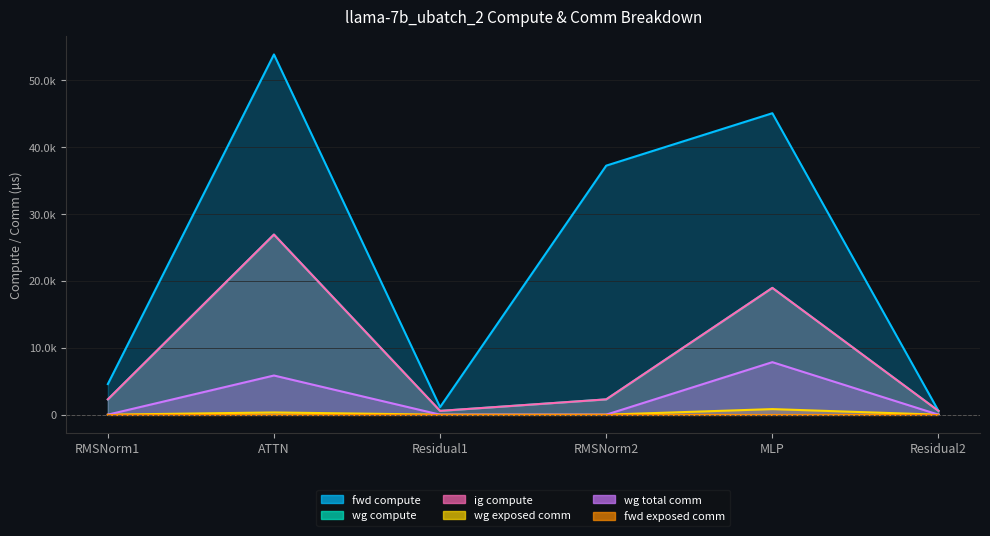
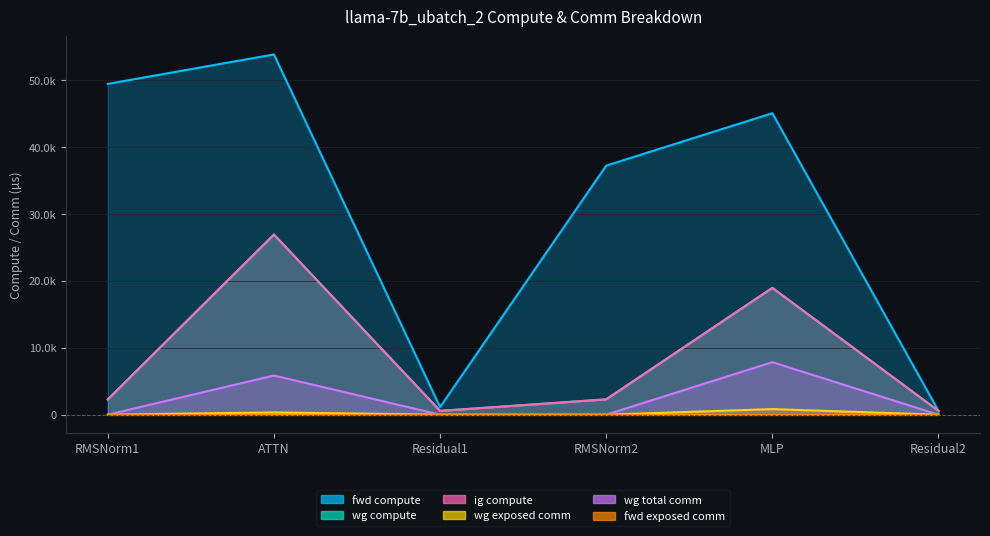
  {
    "fwd compute": {
-     "RMSNorm1": 5000,
+     "RMSNorm1": 49000,
      "ATTN": 54000,
      "Residual1": 1000,
      "RMSNorm2": 37000,
      "MLP": 45000
    }
  }
